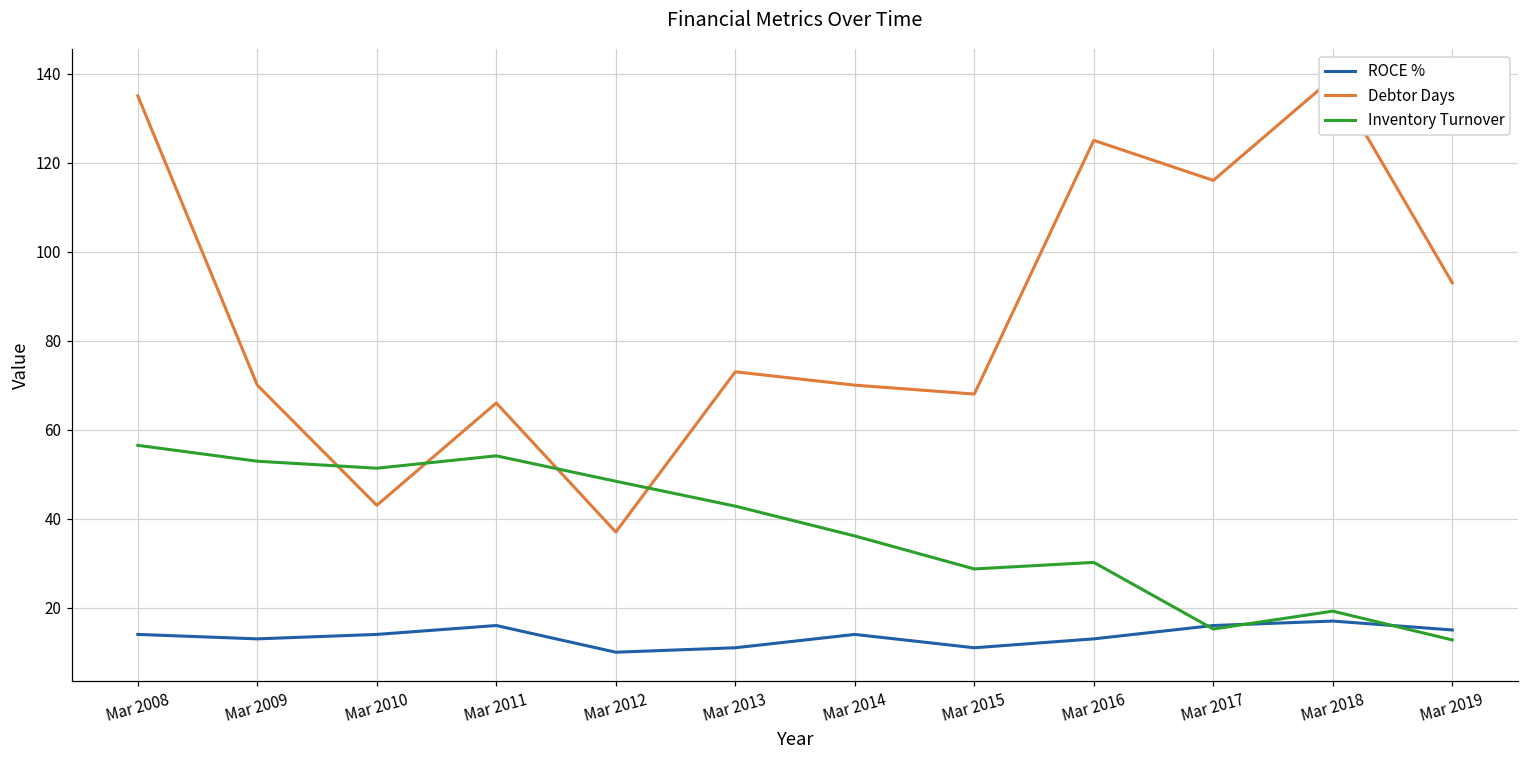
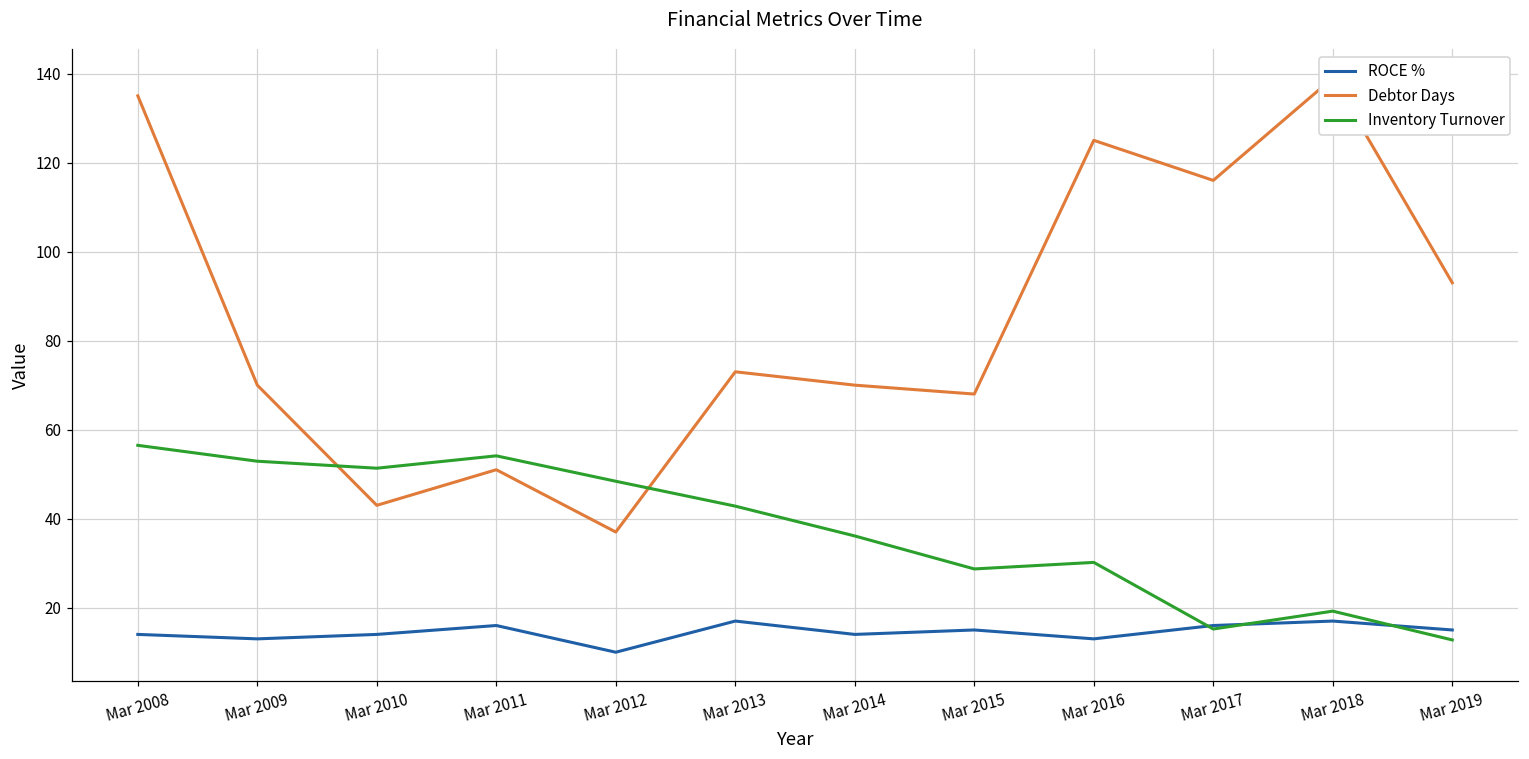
  {
    "ROCE %": {
      "Mar 2008": 14,
      "Mar 2009": 13,
      "Mar 2010": 14,
      "Mar 2011": 16,
      "Mar 2012": 10,
-     "Mar 2013": 11,
+     "Mar 2013": 17,
      "Mar 2014": 14,
-     "Mar 2015": 11,
+     "Mar 2015": 15,
      "Mar 2016": 13,
      "Mar 2017": 16,
      "Mar 2018": 17,
      "Mar 2019": 15
    },
    "Debtor Days": {
      "Mar 2008": 135,
      "Mar 2009": 70,
      "Mar 2010": 43,
-     "Mar 2011": 66,
+     "Mar 2011": 51,
      "Mar 2012": 37,
      "Mar 2013": 73,
      "Mar 2014": 70,
      "Mar 2015": 68,
      "Mar 2016": 125,
      "Mar 2017": 116,
      "Mar 2019": 93
    },
    "Inventory Turnover": {
      "Mar 2008": 56,
      "Mar 2009": 53,
      "Mar 2010": 51,
      "Mar 2011": 54,
      "Mar 2012": 48,
      "Mar 2013": 43,
      "Mar 2014": 36,
      "Mar 2015": 29,
      "Mar 2016": 30,
      "Mar 2017": 15,
      "Mar 2018": 19,
      "Mar 2019": 13
    }
  }
